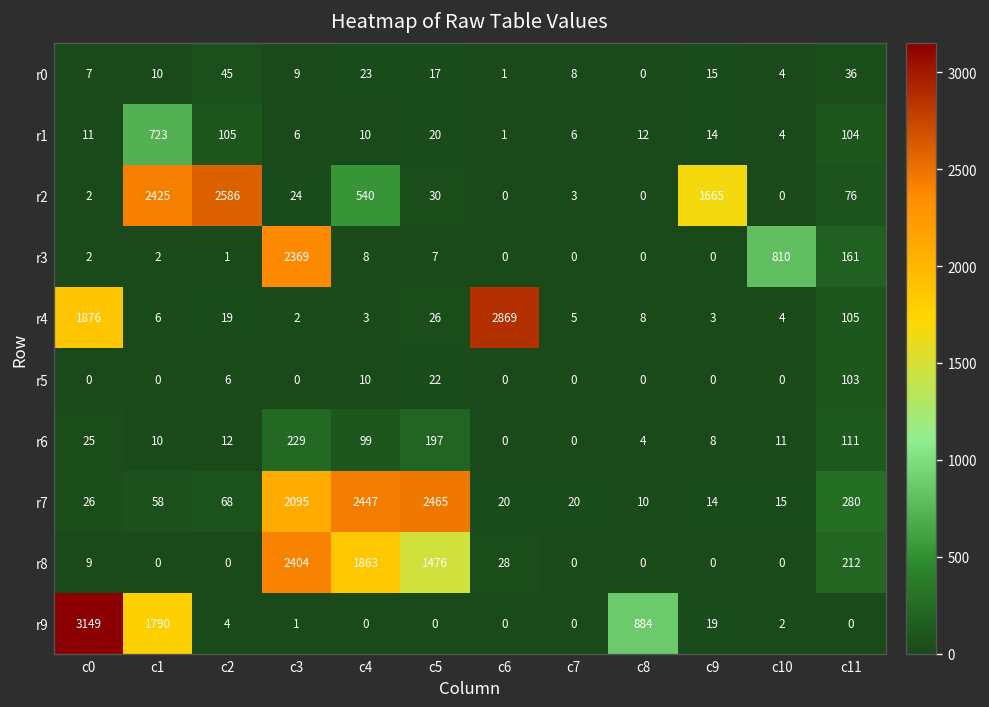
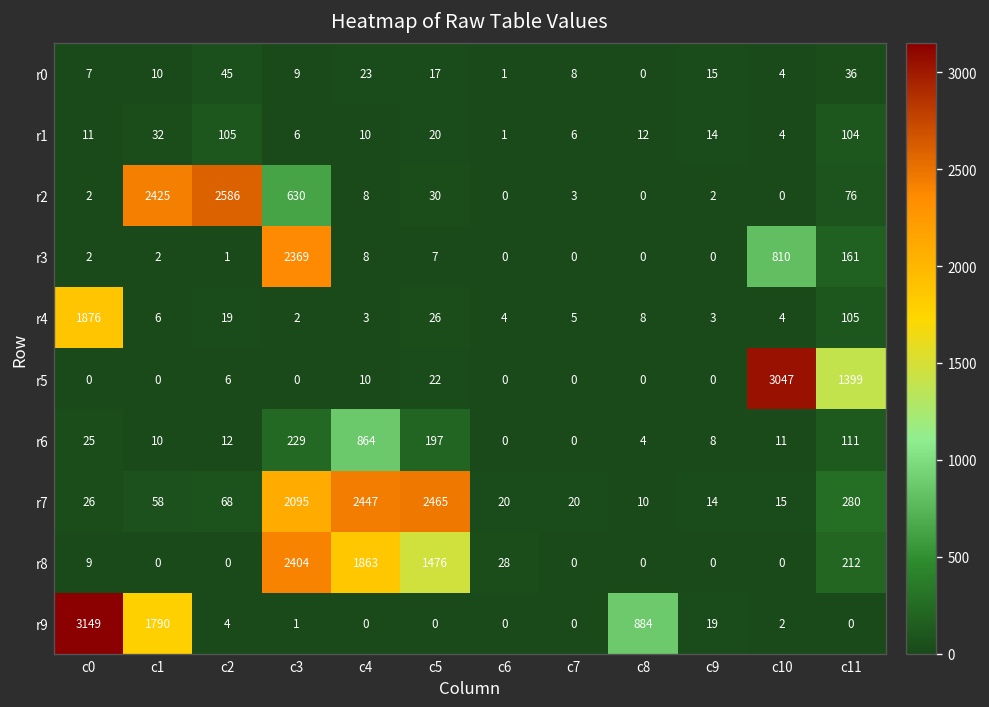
  {
    "r0": {
      "c0": 7,
      "c1": 10,
      "c2": 45,
      "c3": 9,
      "c4": 23,
      "c5": 17,
      "c6": 1,
      "c7": 8,
      "c8": 0,
      "c9": 15,
      "c10": 4,
      "c11": 36
    },
    "r1": {
      "c0": 11,
-     "c1": 723,
+     "c1": 32,
      "c2": 105,
      "c3": 6,
      "c4": 10,
      "c5": 20,
      "c6": 1,
      "c7": 6,
      "c8": 12,
      "c9": 14,
      "c10": 4,
      "c11": 104
    },
    "r2": {
      "c0": 2,
      "c1": 2425,
      "c2": 2586,
-     "c3": 24,
-     "c4": 540,
+     "c3": 630,
+     "c4": 8,
      "c5": 30,
      "c6": 0,
      "c7": 3,
      "c8": 0,
-     "c9": 1665,
+     "c9": 2,
      "c10": 0,
      "c11": 76
    },
    "r3": {
      "c0": 2,
      "c1": 2,
      "c2": 1,
      "c3": 2369,
      "c4": 8,
      "c5": 7,
      "c6": 0,
      "c7": 0,
      "c8": 0,
      "c9": 0,
      "c10": 810,
      "c11": 161
    },
    "r4": {
      "c0": 1876,
      "c1": 6,
      "c2": 19,
      "c3": 2,
      "c4": 3,
      "c5": 26,
-     "c6": 2869,
+     "c6": 4,
      "c7": 5,
      "c8": 8,
      "c9": 3,
      "c10": 4,
      "c11": 105
    },
    "r5": {
      "c0": 0,
      "c1": 0,
      "c2": 6,
      "c3": 0,
      "c4": 10,
      "c5": 22,
      "c6": 0,
      "c7": 0,
      "c8": 0,
      "c9": 0,
-     "c10": 0,
-     "c11": 103
+     "c10": 3047,
+     "c11": 1399
    },
    "r6": {
      "c0": 25,
      "c1": 10,
      "c2": 12,
      "c3": 229,
-     "c4": 99,
+     "c4": 864,
      "c5": 197,
      "c6": 0,
      "c7": 0,
      "c8": 4,
      "c9": 8,
      "c10": 11,
      "c11": 111
    },
    "r7": {
      "c0": 26,
      "c1": 58,
      "c2": 68,
      "c3": 2095,
      "c4": 2447,
      "c5": 2465,
      "c6": 20,
      "c7": 20,
      "c8": 10,
      "c9": 14,
      "c10": 15,
      "c11": 280
    },
    "r8": {
      "c0": 9,
      "c1": 0,
      "c2": 0,
      "c3": 2404,
      "c4": 1863,
      "c5": 1476,
      "c6": 28,
      "c7": 0,
      "c8": 0,
      "c9": 0,
      "c10": 0,
      "c11": 212
    },
    "r9": {
      "c0": 3149,
      "c1": 1790,
      "c2": 4,
      "c3": 1,
      "c4": 0,
      "c5": 0,
      "c6": 0,
      "c7": 0,
      "c8": 884,
      "c9": 19,
      "c10": 2,
      "c11": 0
    }
  }
